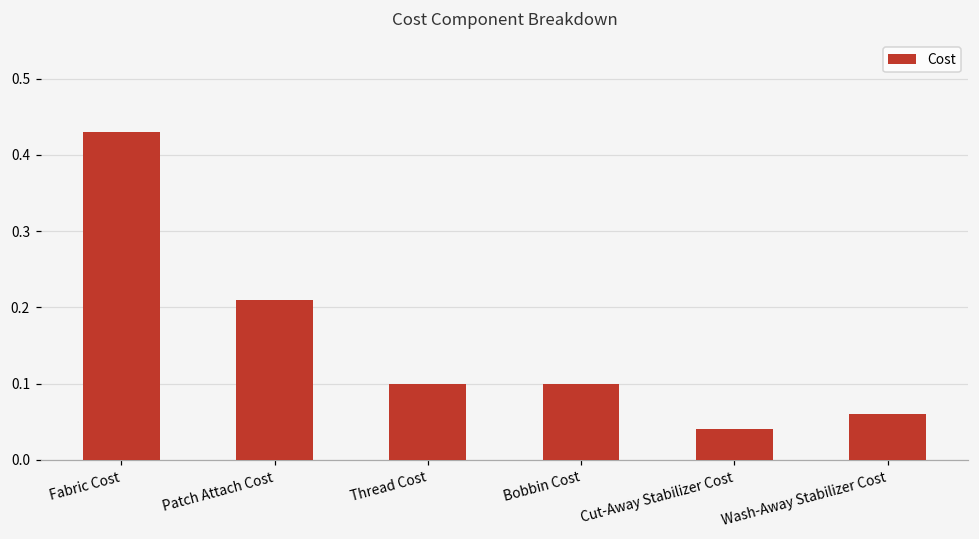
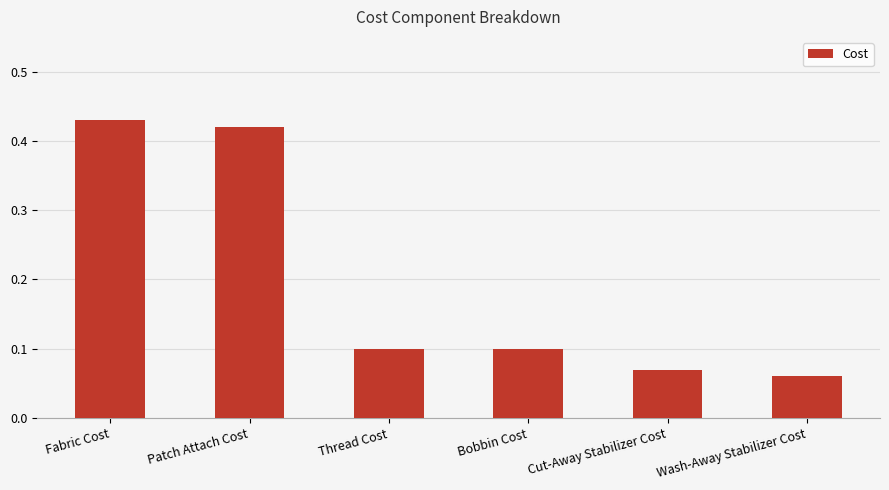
  {
    "Fabric Cost": 0.43,
-   "Patch Attach Cost": 0.21,
+   "Patch Attach Cost": 0.42,
    "Thread Cost": 0.10,
    "Bobbin Cost": 0.10,
-   "Cut-Away Stabilizer Cost": 0.04,
+   "Cut-Away Stabilizer Cost": 0.07,
    "Wash-Away Stabilizer Cost": 0.06
  }
